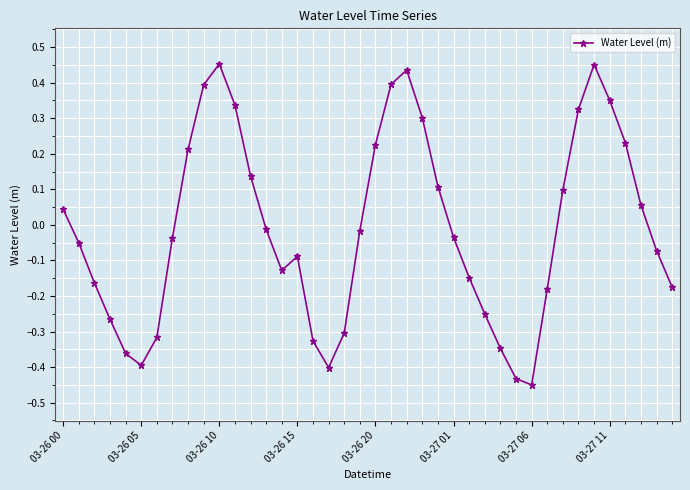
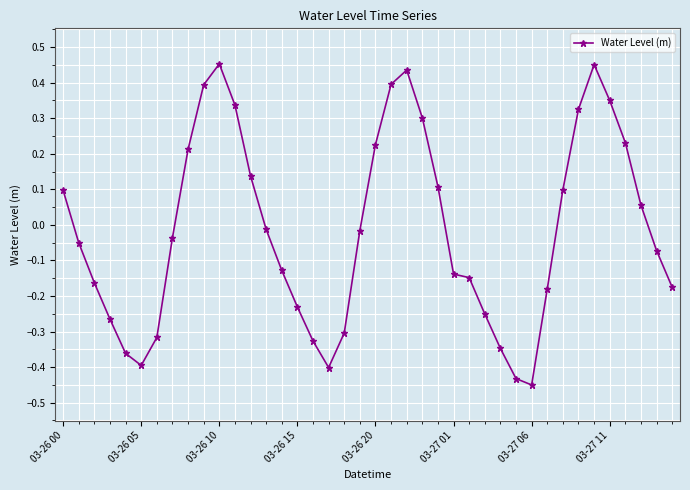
  {
-   "03-26 00": 0.04,
+   "03-26 00": 0.10,
    "03-26 05": -0.40,
    "03-26 10": 0.45,
-   "03-26 15": -0.09,
+   "03-26 15": -0.23,
    "03-26 20": 0.23,
-   "03-27 01": -0.04,
+   "03-27 01": -0.14,
    "03-27 06": -0.45,
    "03-27 11": 0.35
  }
